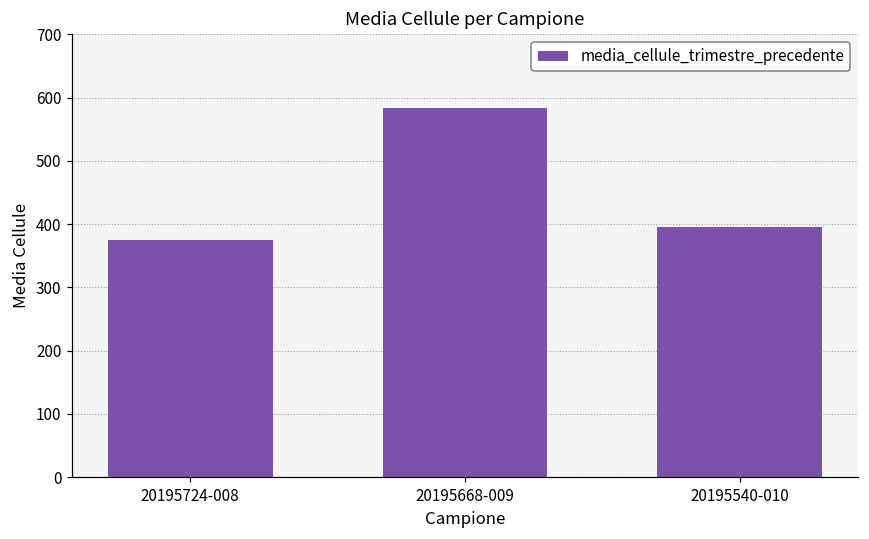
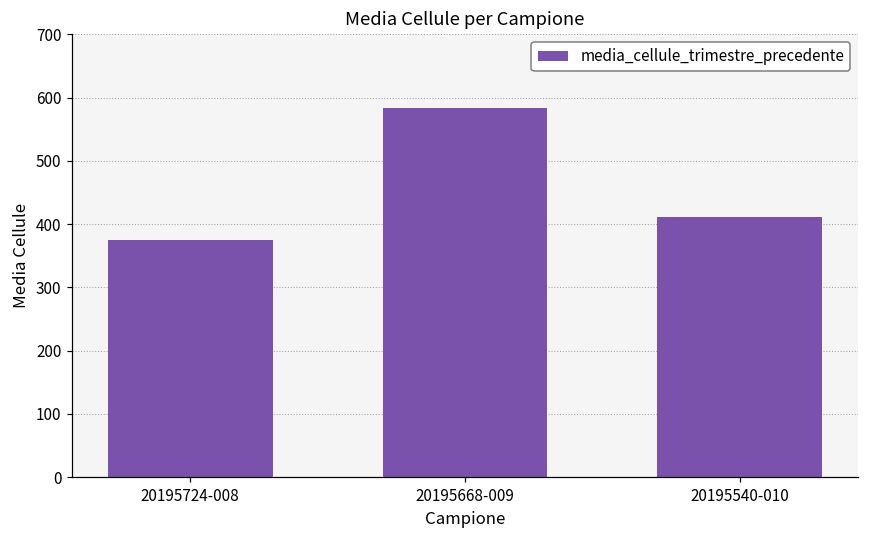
  {
    "20195724-008": 380,
    "20195668-009": 580,
-   "20195540-010": 400
+   "20195540-010": 410
  }
